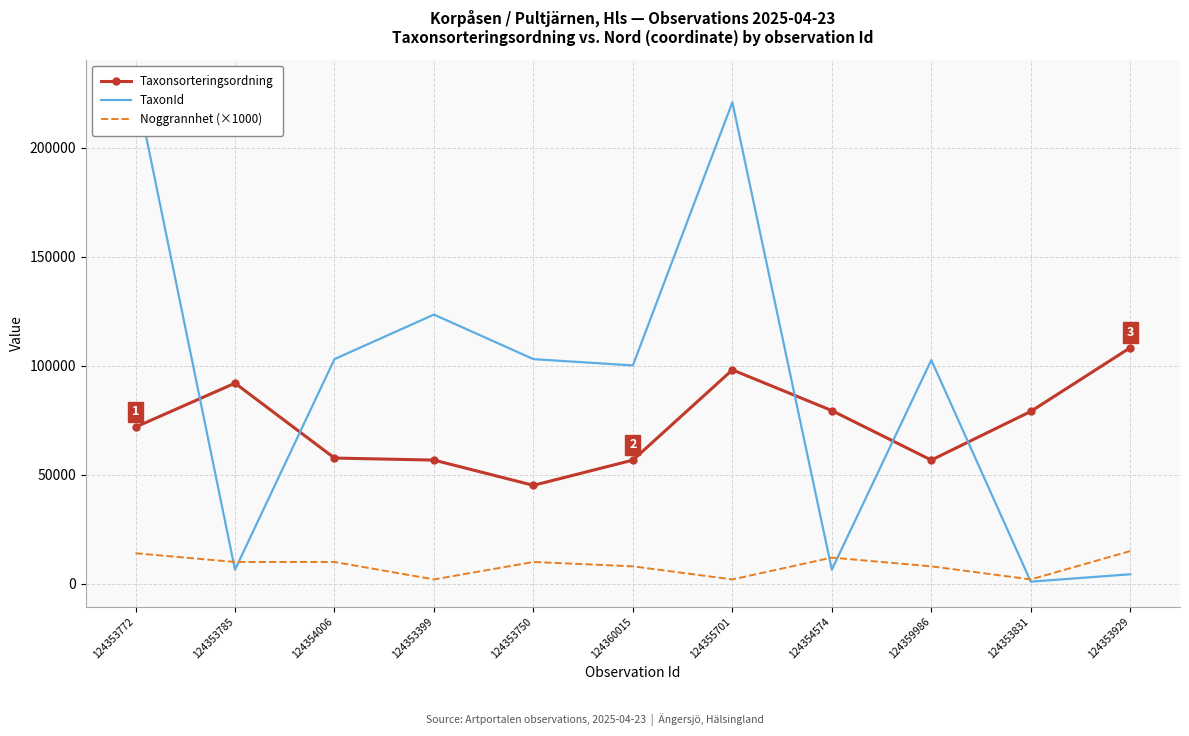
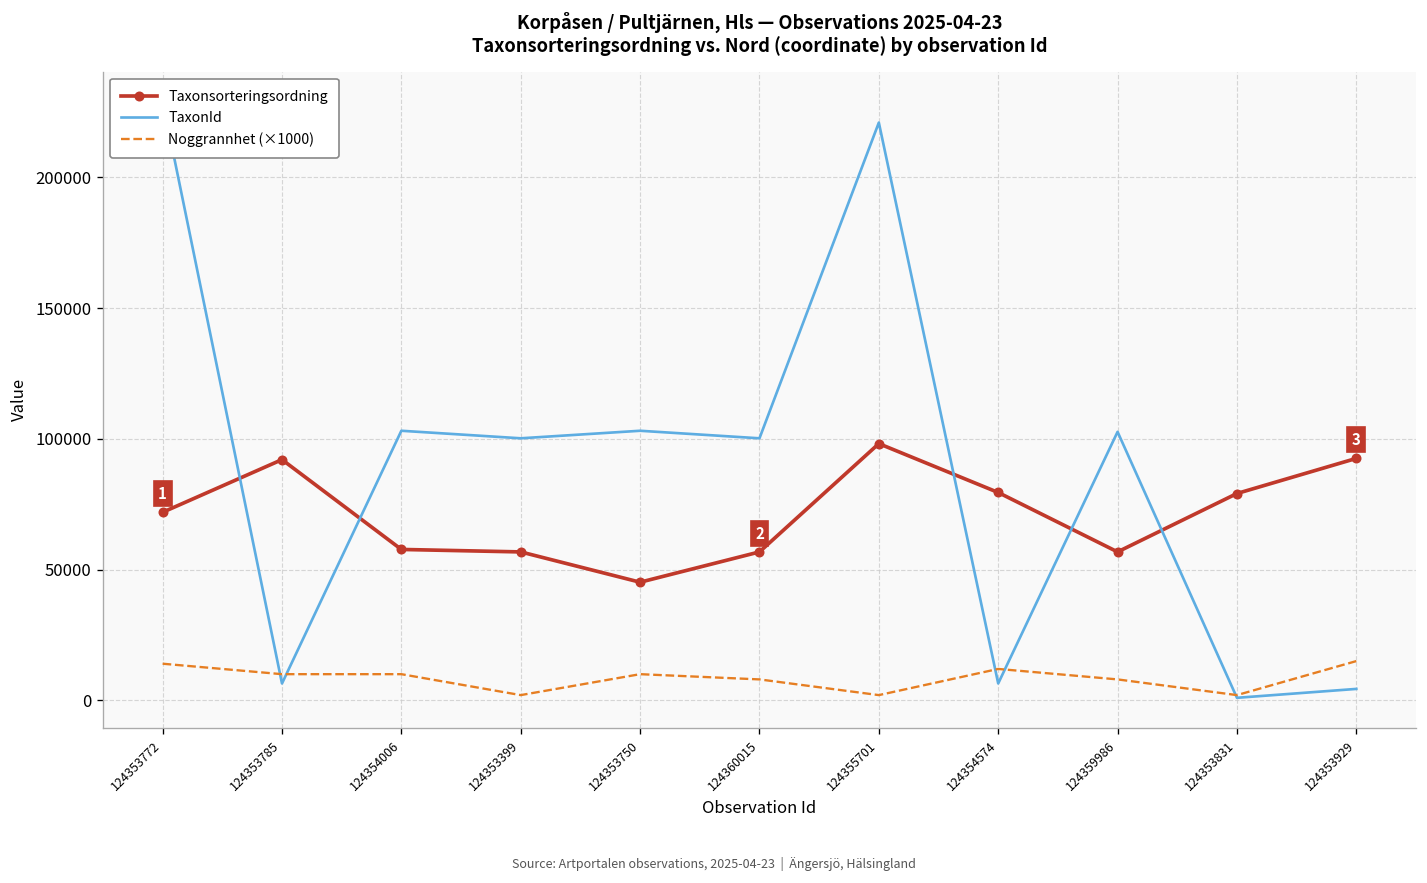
  {
    "Taxonsorteringsordning": {
      "124353785": 92000,
      "124354006": 58000,
      "124353399": 57000,
      "124353750": 45000,
      "124355701": 98000,
      "124354574": 79000,
      "124359986": 57000,
      "124353831": 79000,
-     "124353929": 108000
+     "124353929": 92000
    },
    "TaxonId": {
      "124353785": 6000,
      "124354006": 103000,
-     "124353399": 123000,
+     "124353399": 100000,
      "124353750": 103000,
      "124360015": 100000,
      "124355701": 221000,
      "124354574": 6000,
      "124359986": 103000,
      "124353929": 4000
    },
    "Noggrannhet (×1000)": {
      "124353772": 14000,
      "124353785": 10000,
      "124354006": 10000,
      "124353399": 2000,
      "124353750": 10000,
      "124360015": 8000,
      "124355701": 2000,
      "124354574": 12000,
      "124359986": 8000,
      "124353929": 15000
    }
  }
